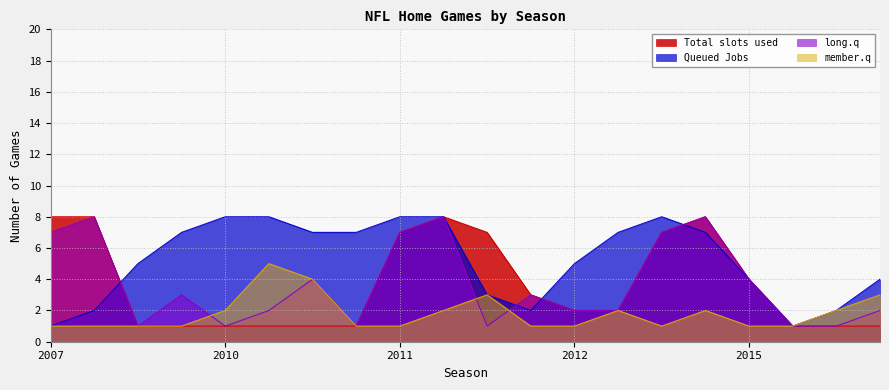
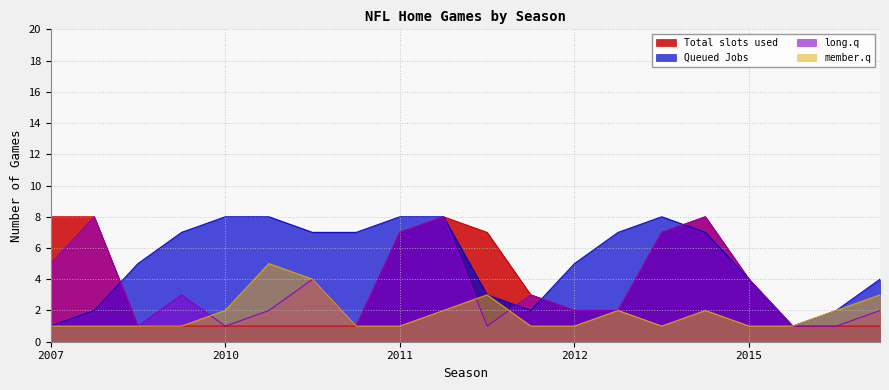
  {
    "Total slots used": {
      "2007": 8
    },
    "long.q": {
-     "2007": 7
+     "2007": 5
    }
  }
